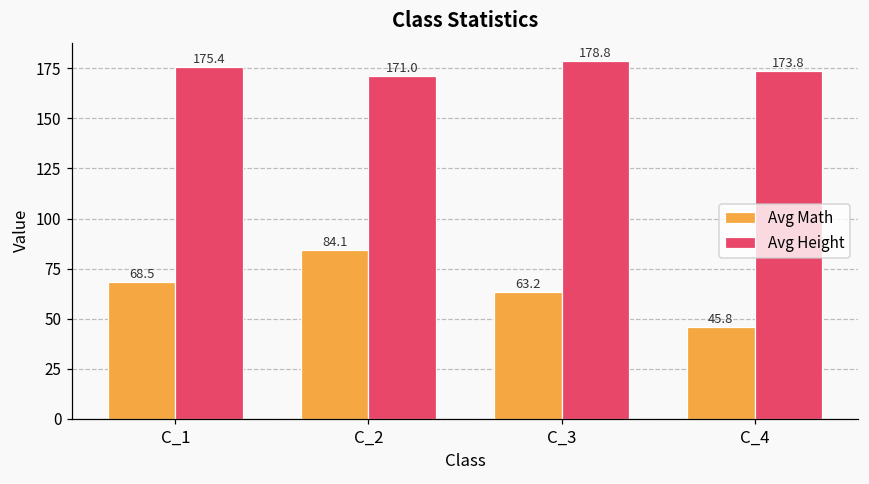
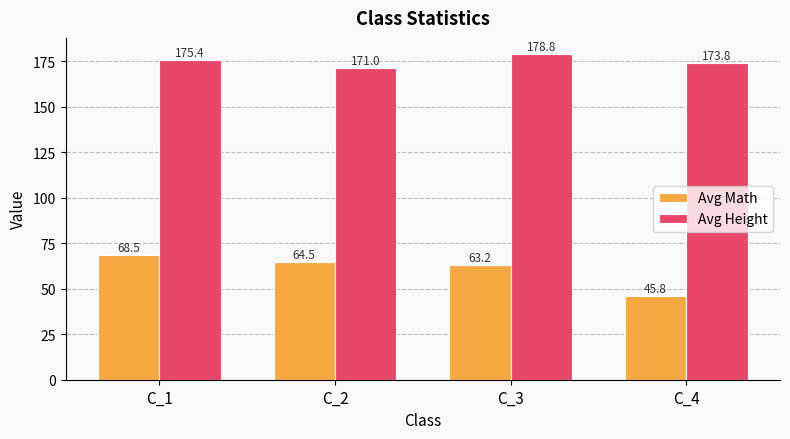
  {
    "Avg Math": {
      "C_1": 68.5,
-     "C_2": 84.1,
+     "C_2": 64.5,
      "C_3": 63.2,
      "C_4": 45.8
    },
    "Avg Height": {
      "C_1": 175.4,
      "C_2": 171.0,
      "C_3": 178.8,
      "C_4": 173.8
    }
  }
